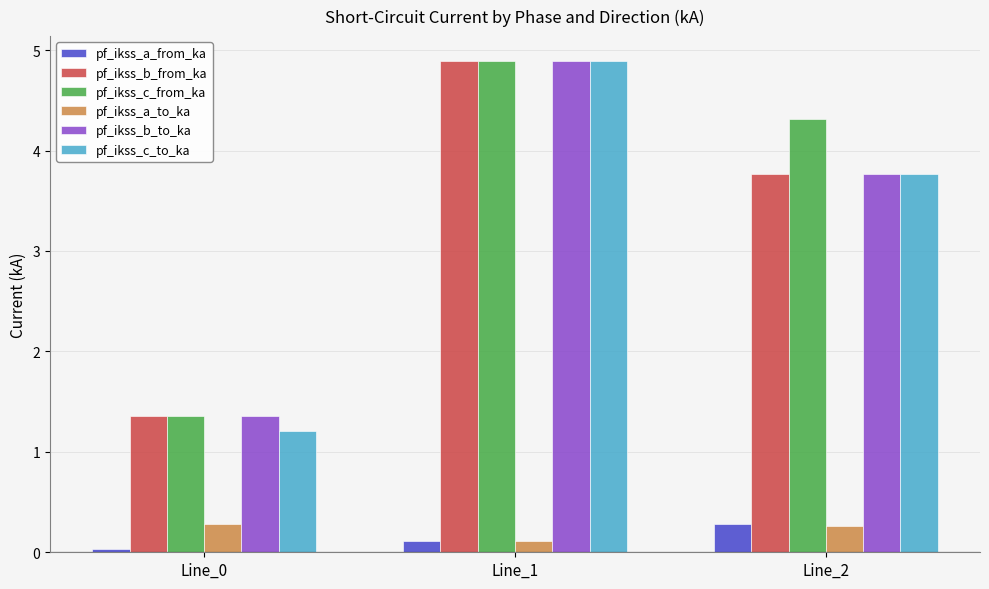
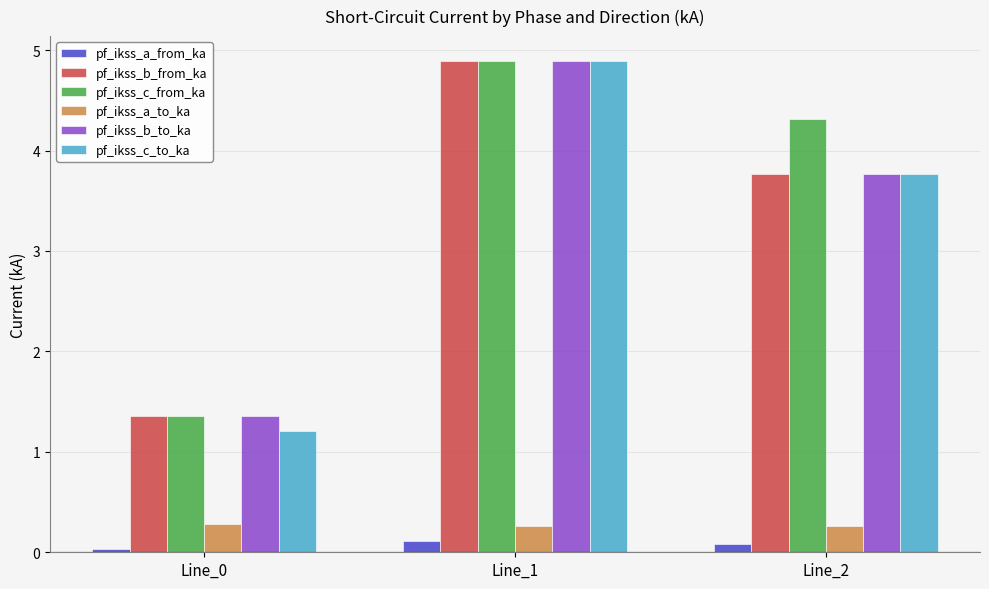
  {
    "pf_ikss_a_from_ka": {
      "Line_0": 0.03,
      "Line_1": 0.11,
-     "Line_2": 0.28
+     "Line_2": 0.09
    },
    "pf_ikss_b_from_ka": {
      "Line_0": 1.36,
      "Line_1": 4.89,
      "Line_2": 3.76
    },
    "pf_ikss_c_from_ka": {
      "Line_0": 1.36,
      "Line_1": 4.89,
      "Line_2": 4.31
    },
    "pf_ikss_a_to_ka": {
      "Line_0": 0.28,
-     "Line_1": 0.11,
+     "Line_1": 0.26,
      "Line_2": 0.26
    },
    "pf_ikss_b_to_ka": {
      "Line_0": 1.36,
      "Line_1": 4.89,
      "Line_2": 3.76
    },
    "pf_ikss_c_to_ka": {
      "Line_0": 1.21,
      "Line_1": 4.89,
      "Line_2": 3.76
    }
  }
